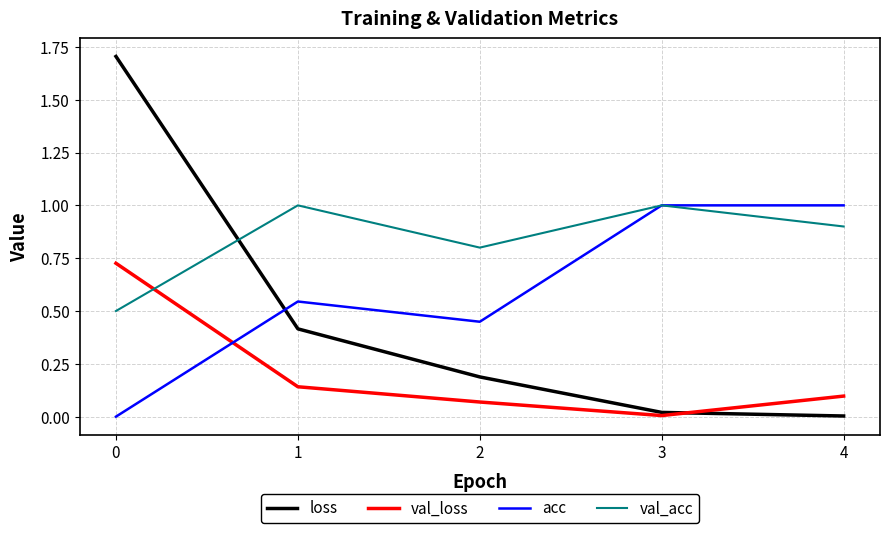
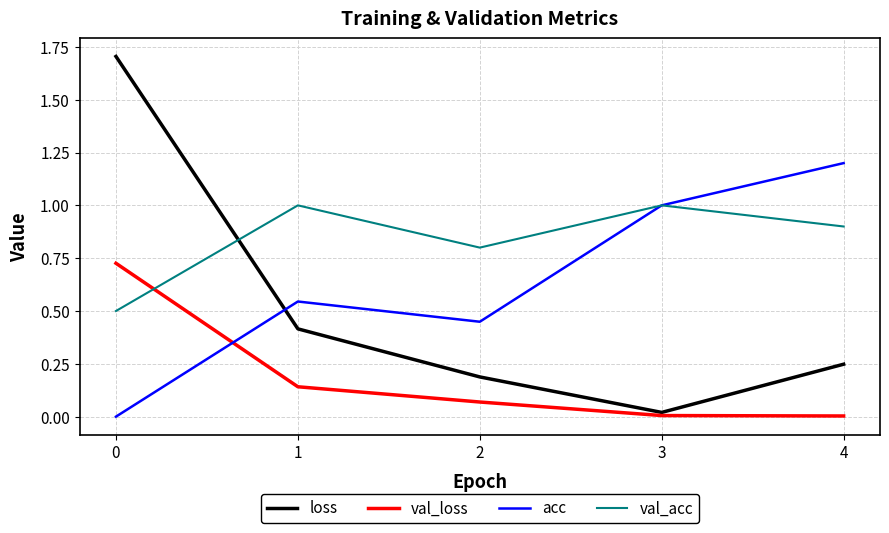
  {
    "loss": {
      "0": 1.70,
      "1": 0.42,
      "2": 0.19,
      "3": 0.02,
-     "4": 0.00
+     "4": 0.25
    },
    "val_loss": {
      "0": 0.73,
      "1": 0.14,
      "2": 0.07,
      "3": 0.01,
-     "4": 0.10
+     "4": 0.00
    },
    "acc": {
      "0": 0.0,
      "1": 0.54,
      "2": 0.45,
-     "4": 1.0
+     "4": 1.2
    },
    "val_acc": {
      "0": 0.50,
      "1": 1.00,
      "2": 0.80,
      "4": 0.90
    }
  }
